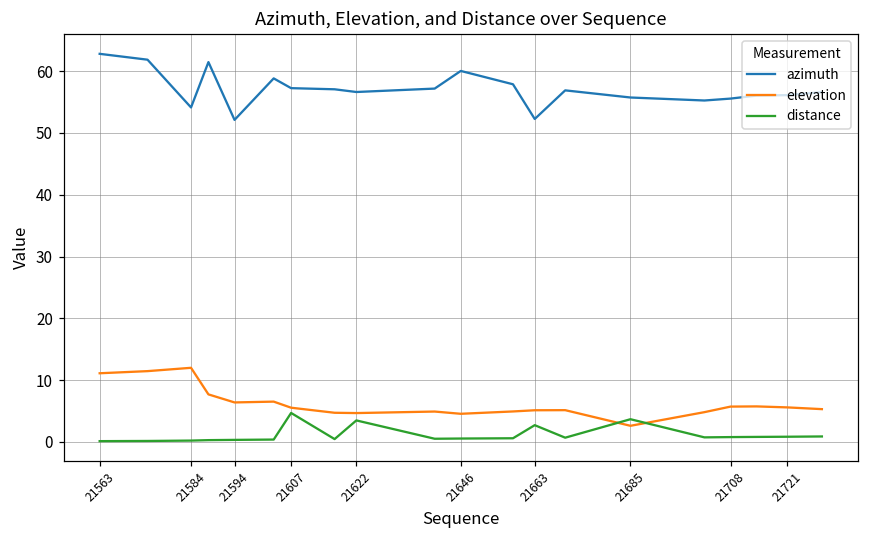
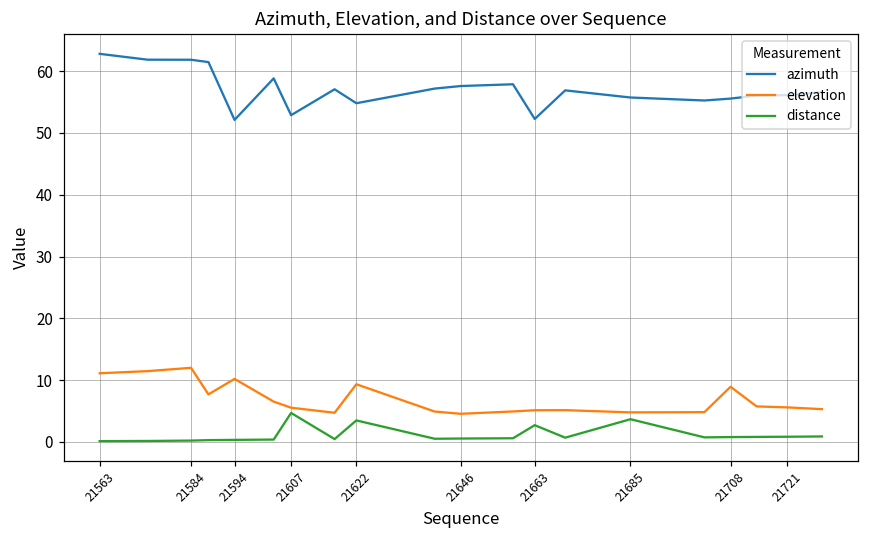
  {
    "azimuth": {
      "21563": 63,
-     "21584": 54,
+     "21584": 62,
      "21594": 52,
-     "21607": 57,
-     "21622": 57,
-     "21646": 60,
+     "21607": 53,
+     "21622": 55,
+     "21646": 58,
      "21663": 52,
      "21685": 56,
      "21708": 56
    },
    "elevation": {
      "21563": 11,
      "21584": 12,
-     "21594": 6,
+     "21594": 10,
      "21607": 6,
-     "21622": 5,
+     "21622": 9,
      "21646": 5,
      "21663": 5,
-     "21685": 3,
-     "21708": 6,
+     "21685": 5,
+     "21708": 9,
      "21721": 6
    },
    "distance": {
      "21563": 0,
      "21584": 0,
      "21594": 0,
      "21607": 5,
      "21622": 3,
      "21646": 1,
      "21663": 3,
      "21685": 4,
      "21708": 1,
      "21721": 1
    }
  }
